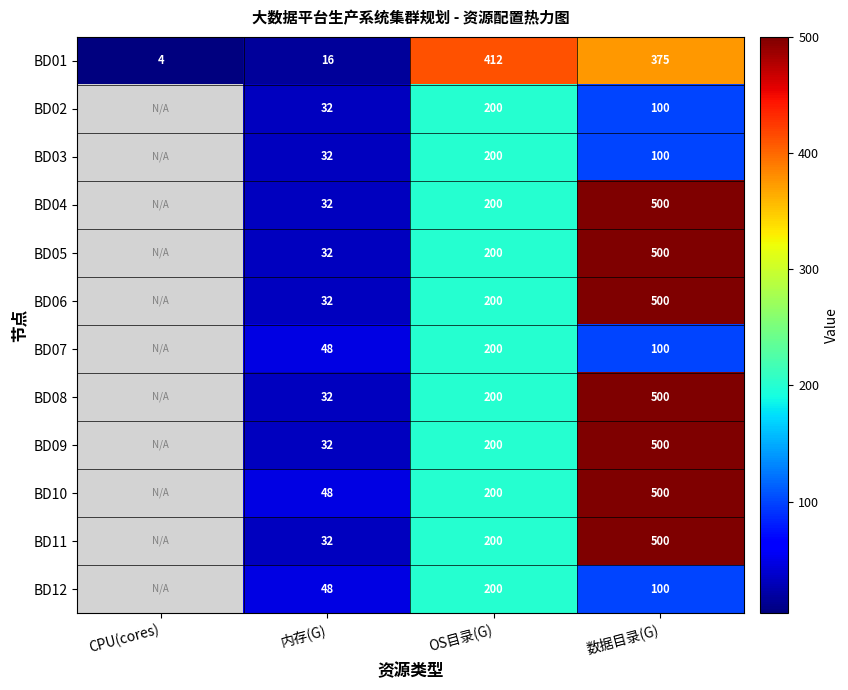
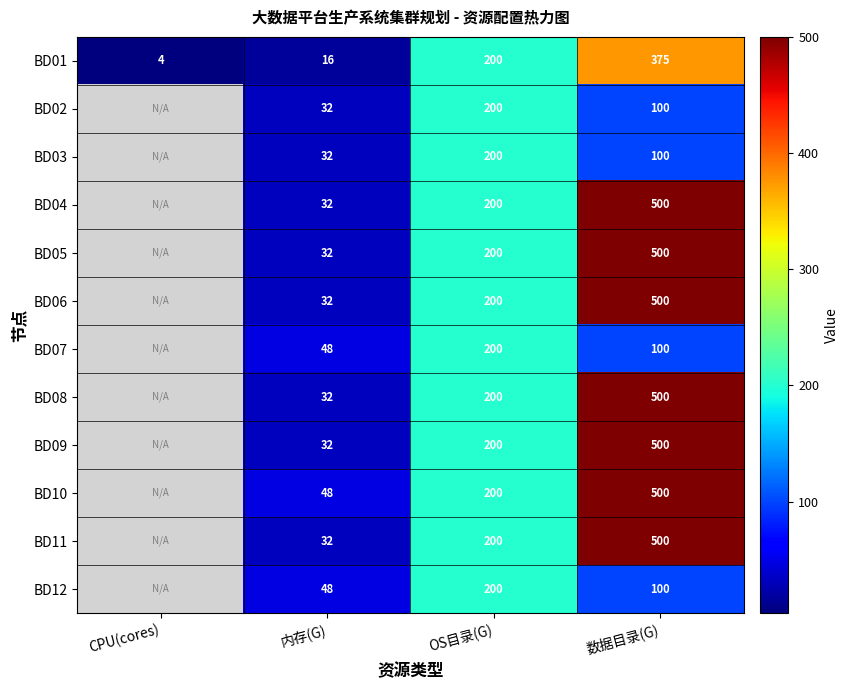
  {
    "BD01": {
      "CPU(cores)": 4,
      "内存(G)": 16,
-     "OS目录(G)": 412,
+     "OS目录(G)": 200,
      "数据目录(G)": 375
    },
    "BD02": {
      "内存(G)": 32,
      "OS目录(G)": 200,
      "数据目录(G)": 100
    },
    "BD03": {
      "内存(G)": 32,
      "OS目录(G)": 200,
      "数据目录(G)": 100
    },
    "BD04": {
      "内存(G)": 32,
      "OS目录(G)": 200,
      "数据目录(G)": 500
    },
    "BD05": {
      "内存(G)": 32,
      "OS目录(G)": 200,
      "数据目录(G)": 500
    },
    "BD06": {
      "内存(G)": 32,
      "OS目录(G)": 200,
      "数据目录(G)": 500
    },
    "BD07": {
      "内存(G)": 48,
      "OS目录(G)": 200,
      "数据目录(G)": 100
    },
    "BD08": {
      "内存(G)": 32,
      "OS目录(G)": 200,
      "数据目录(G)": 500
    },
    "BD09": {
      "内存(G)": 32,
      "OS目录(G)": 200,
      "数据目录(G)": 500
    },
    "BD10": {
      "内存(G)": 48,
      "OS目录(G)": 200,
      "数据目录(G)": 500
    },
    "BD11": {
      "内存(G)": 32,
      "OS目录(G)": 200,
      "数据目录(G)": 500
    },
    "BD12": {
      "内存(G)": 48,
      "OS目录(G)": 200,
      "数据目录(G)": 100
    }
  }
